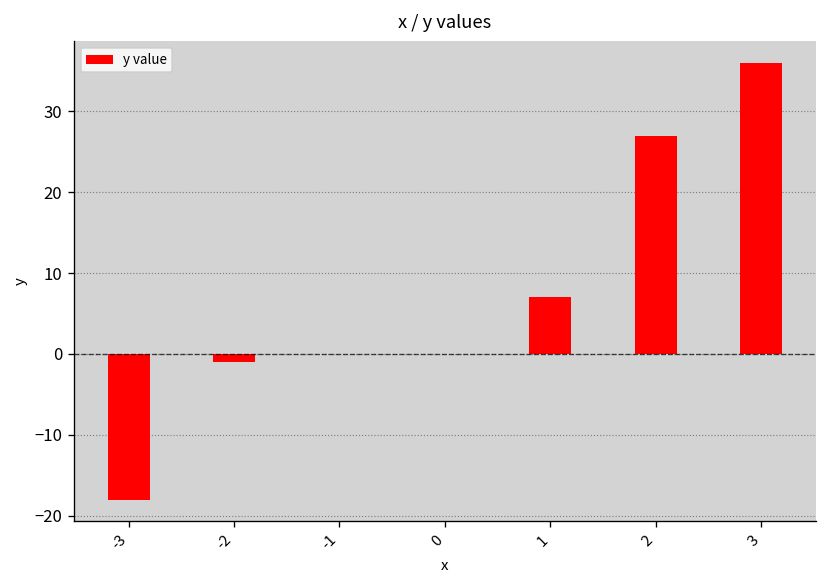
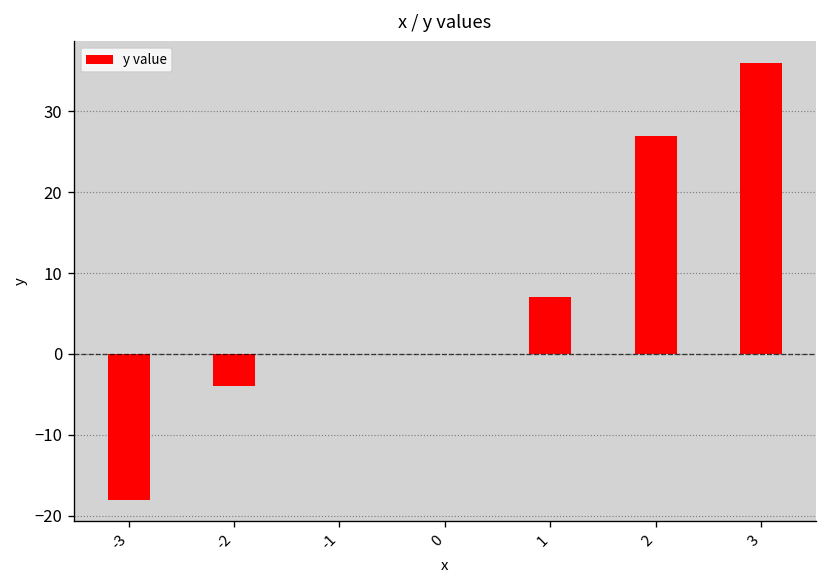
  {
    "-3": -18,
-   "-2": -1,
+   "-2": -4,
    "-1": 0,
    "0": 0,
    "1": 7,
    "2": 27,
    "3": 36
  }
